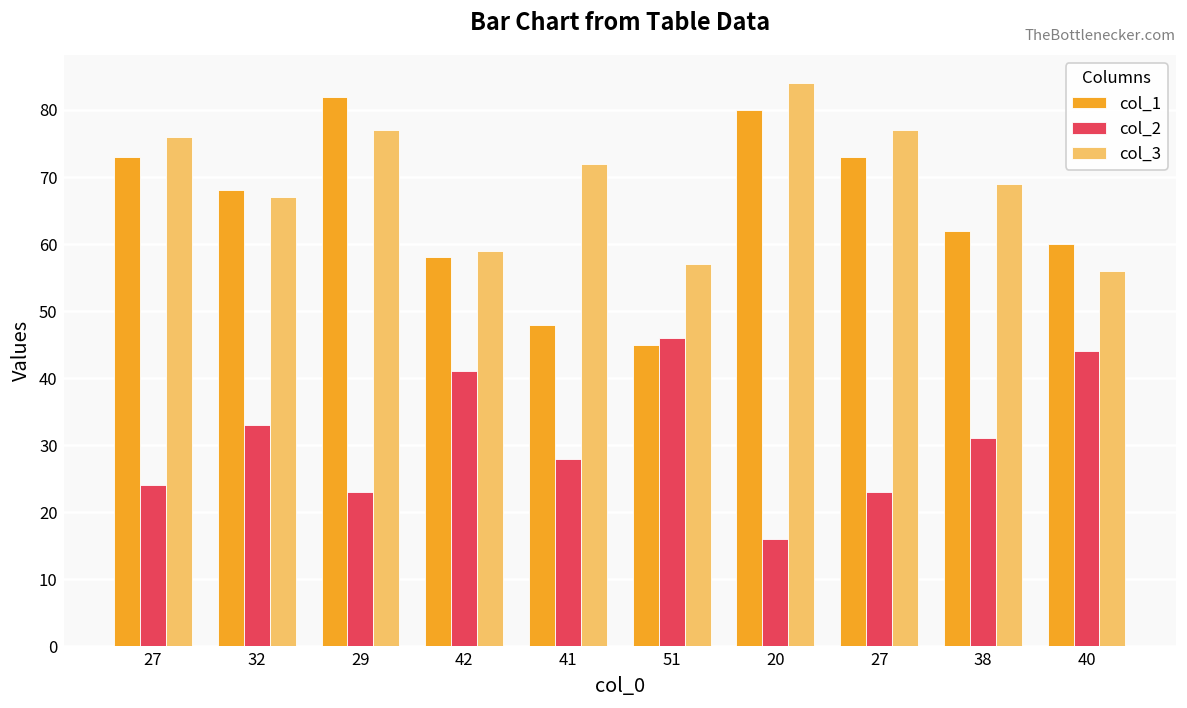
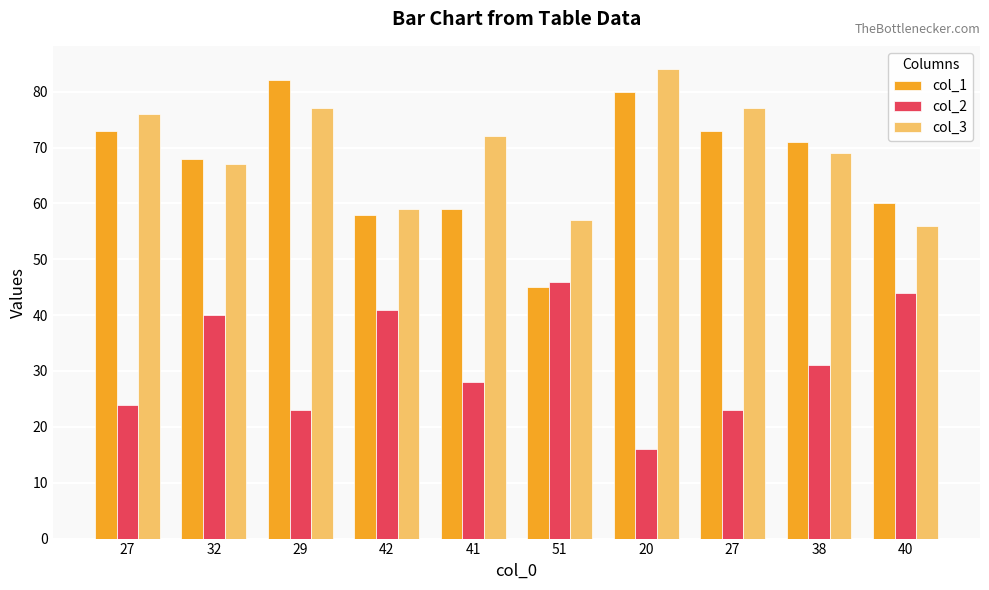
  {
    "col_1": {
      "32": 68,
      "29": 82,
      "42": 58,
-     "41": 48,
+     "41": 59,
      "51": 45,
      "20": 80,
-     "38": 62,
+     "38": 71,
      "40": 60
    },
    "col_2": {
-     "32": 33,
+     "32": 40,
      "29": 23,
      "42": 41,
      "41": 28,
      "51": 46,
      "20": 16,
      "38": 31,
      "40": 44
    },
    "col_3": {
      "32": 67,
      "29": 77,
      "42": 59,
      "41": 72,
      "51": 57,
      "20": 84,
      "38": 69,
      "40": 56
    }
  }
